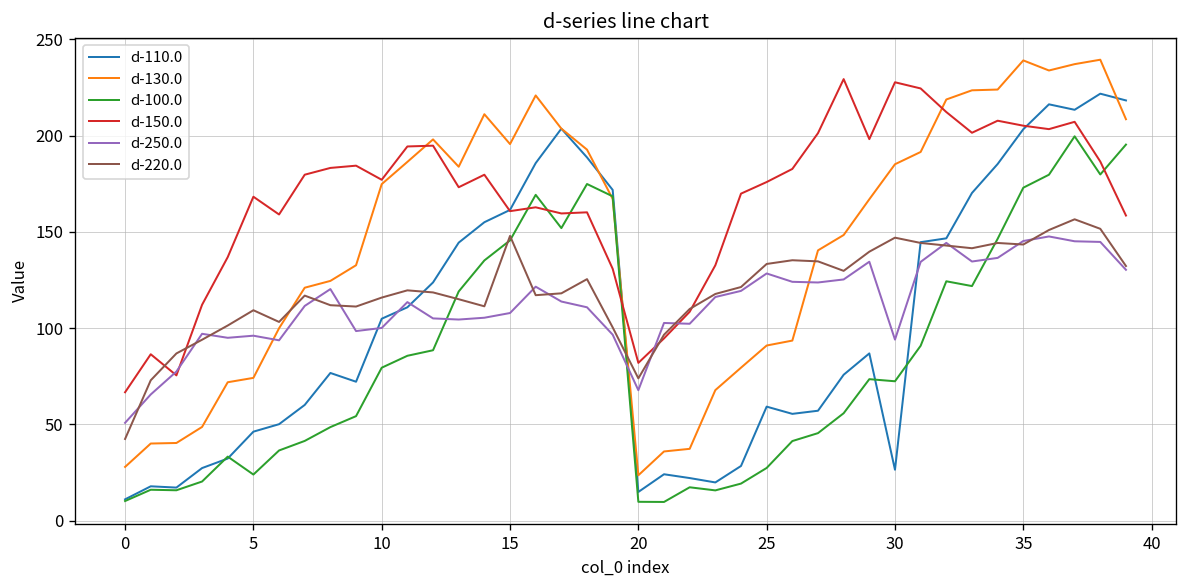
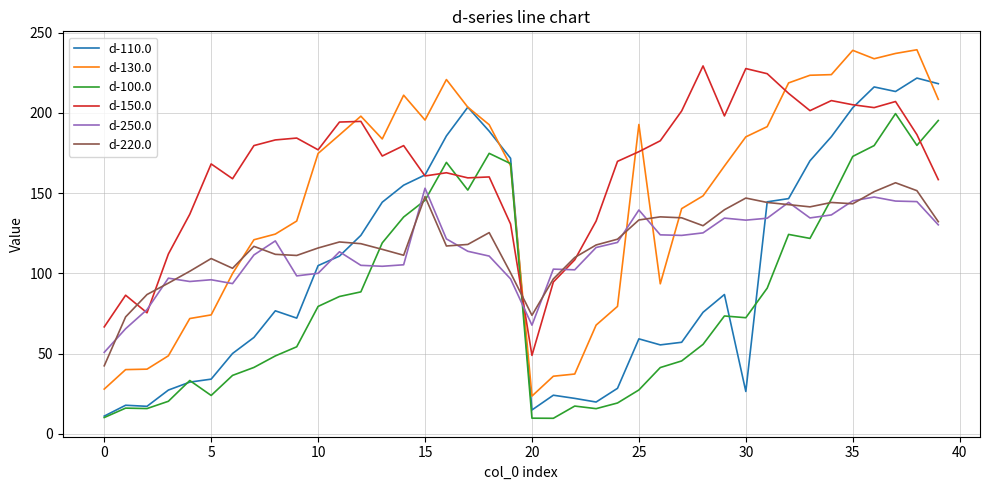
  {
    "d-110.0": {
-     "5": 46,
+     "5": 34,
      "10": 105,
      "20": 15,
      "25": 59,
      "30": 26,
      "35": 203
    },
    "d-130.0": {
      "0": 28,
      "5": 74,
      "10": 175,
      "15": 196,
      "20": 24,
-     "25": 91,
+     "25": 193,
      "30": 185,
      "35": 239
    },
    "d-100.0": {
      "5": 24,
      "10": 79,
      "15": 146,
      "20": 10,
      "25": 27,
      "30": 72,
      "35": 173
    },
    "d-150.0": {
      "0": 67,
      "5": 168,
      "10": 177,
-     "20": 82,
+     "20": 49,
      "25": 176,
      "30": 228,
      "35": 205
    },
    "d-250.0": {
      "0": 51,
      "5": 96,
      "10": 100,
-     "15": 108,
+     "15": 153,
      "20": 68,
-     "25": 128,
-     "30": 94,
+     "25": 140,
+     "30": 133,
      "35": 145
    },
    "d-220.0": {
      "0": 42,
      "5": 109,
      "10": 116,
      "15": 148,
      "20": 74,
      "25": 133,
      "30": 147,
      "35": 143
    }
  }
